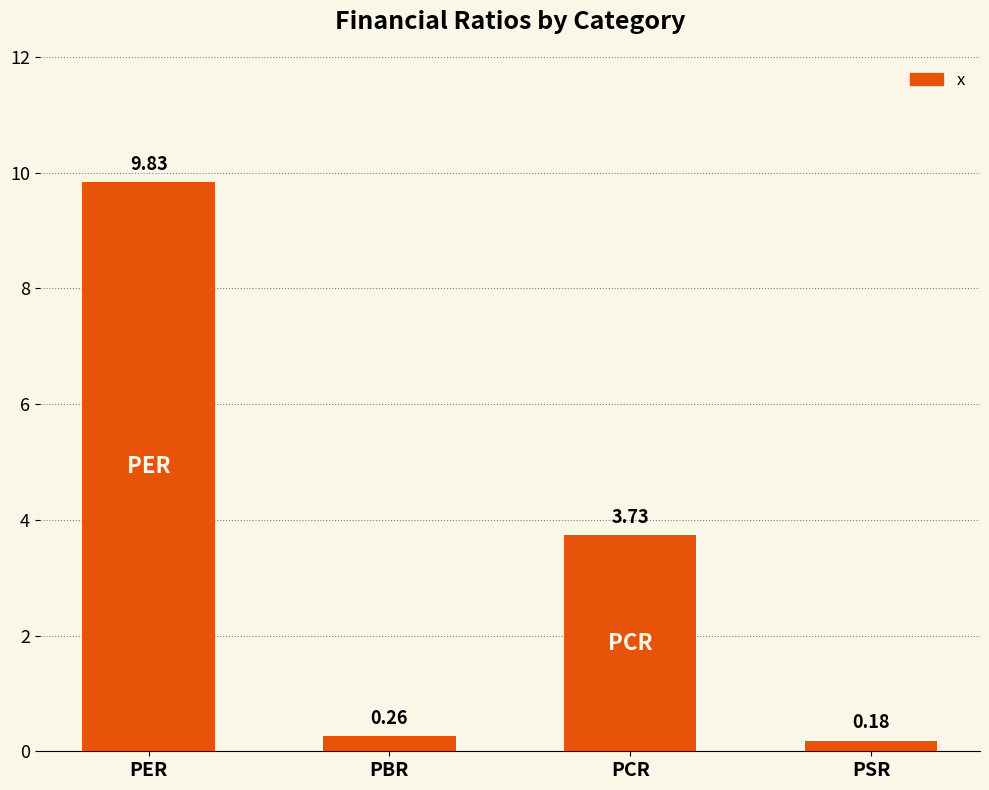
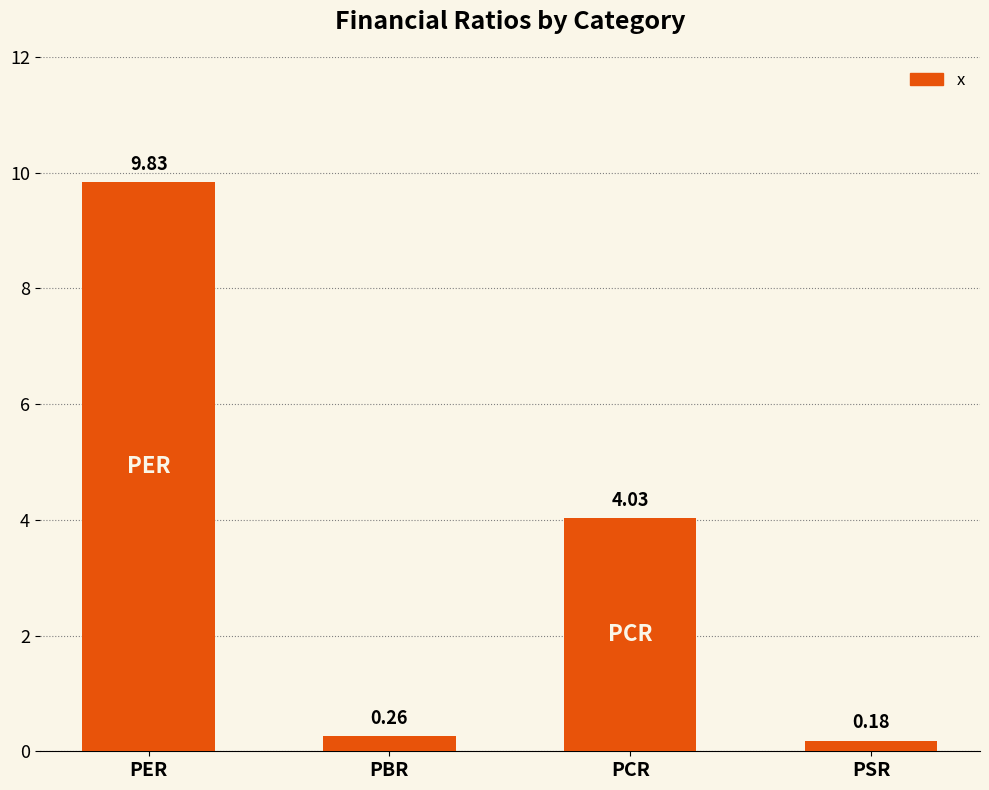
  {
    "PER": 9.83,
    "PBR": 0.26,
-   "PCR": 3.73,
+   "PCR": 4.03,
    "PSR": 0.18
  }
